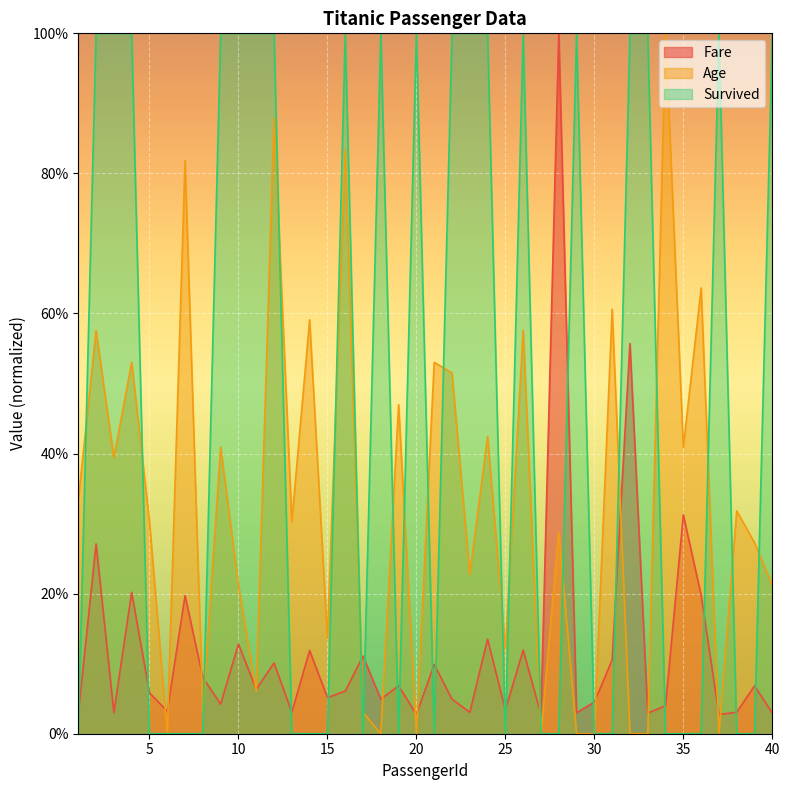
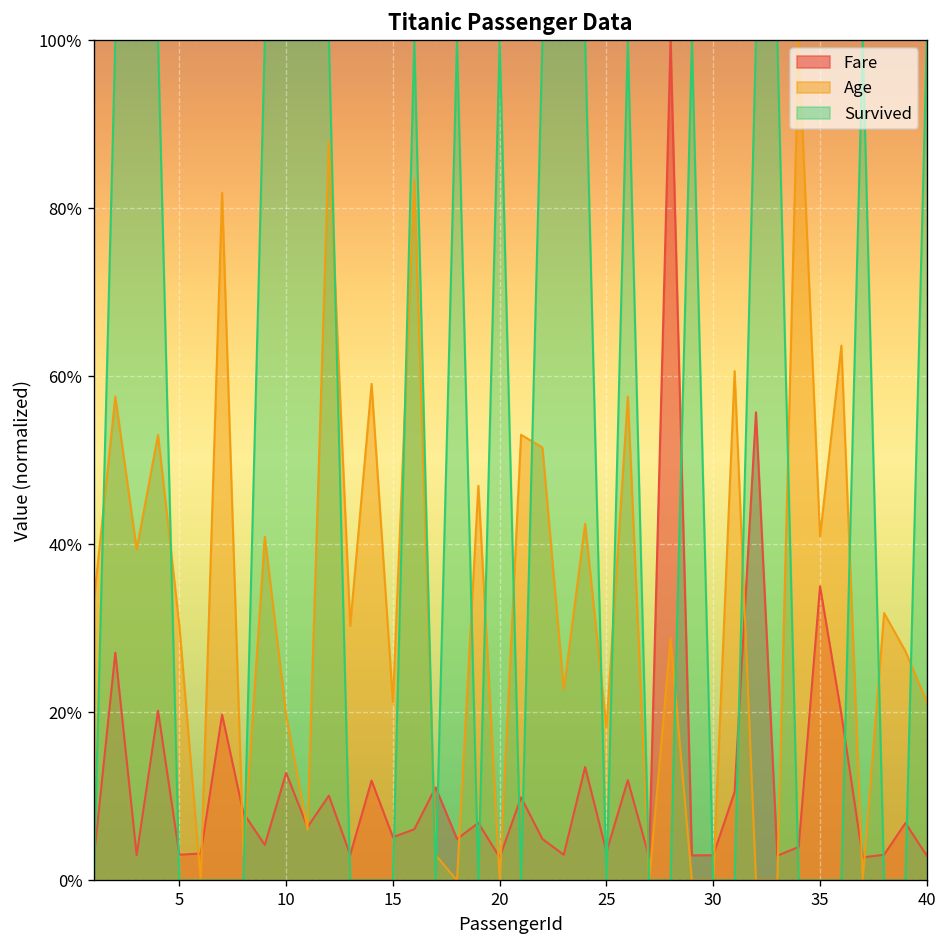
  {
    "Fare": {
-     "5": "6%",
+     "5": "3%",
      "10": "13%",
      "15": "5%",
      "20": "3%",
      "25": "3%",
-     "30": "5%",
-     "35": "31%",
+     "30": "3%",
+     "35": "35%",
      "40": "3%"
    },
    "Age": {
      "5": "30%",
-     "10": "21%",
-     "15": "14%",
+     "10": "20%",
+     "15": "21%",
      "20": "0%",
-     "25": "12%",
+     "25": "18%",
      "35": "41%",
      "40": "21%"
    },
    "Survived": {
      "5": "0%",
      "10": "100%",
      "15": "0%",
      "20": "100%",
      "25": "0%",
      "35": "0%",
      "40": "100%"
    }
  }
